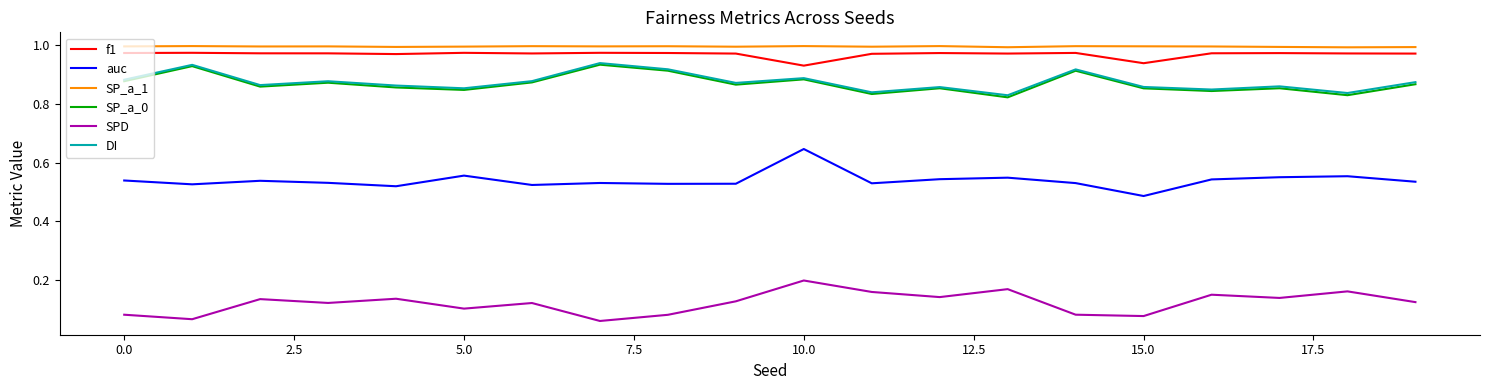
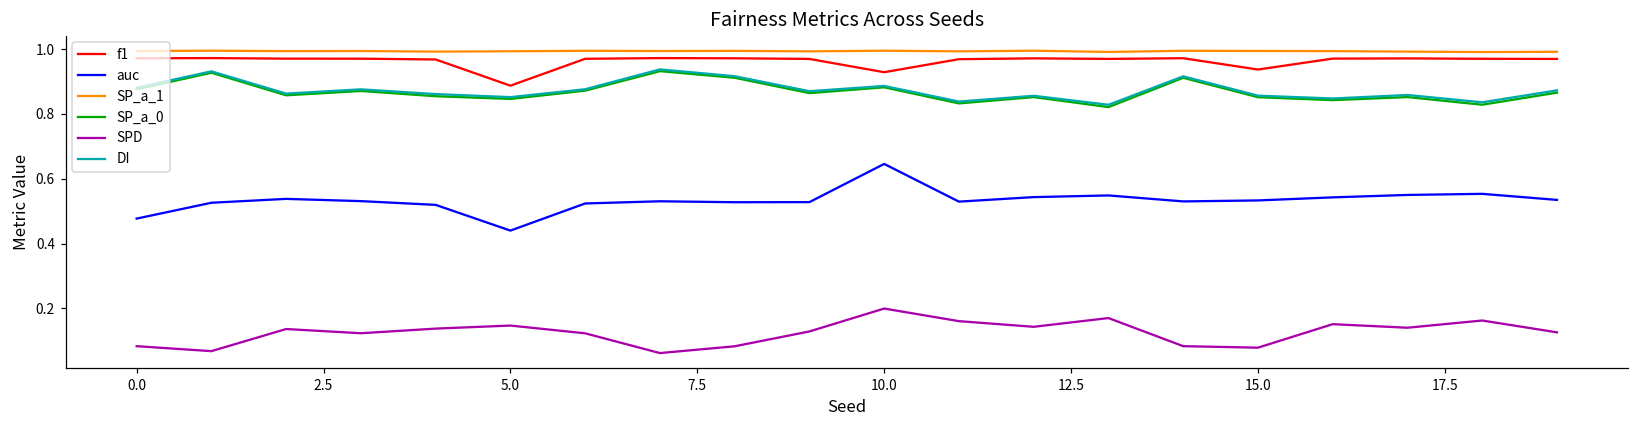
  {
    "f1": {
-     "5.0": 0.97,
+     "5.0": 0.89,
      "10.0": 0.93,
      "15.0": 0.94
    },
    "auc": {
-     "0.0": 0.54,
-     "5.0": 0.56,
+     "0.0": 0.48,
+     "5.0": 0.44,
      "10.0": 0.65,
-     "15.0": 0.49
+     "15.0": 0.53
    },
    "SP_a_1": {
      "5.0": 0.99,
      "10.0": 1.00,
      "15.0": 0.99
    },
    "SPD": {
      "0.0": 0.08,
-     "5.0": 0.10,
+     "5.0": 0.15,
      "10.0": 0.20,
      "15.0": 0.08
    }
  }
